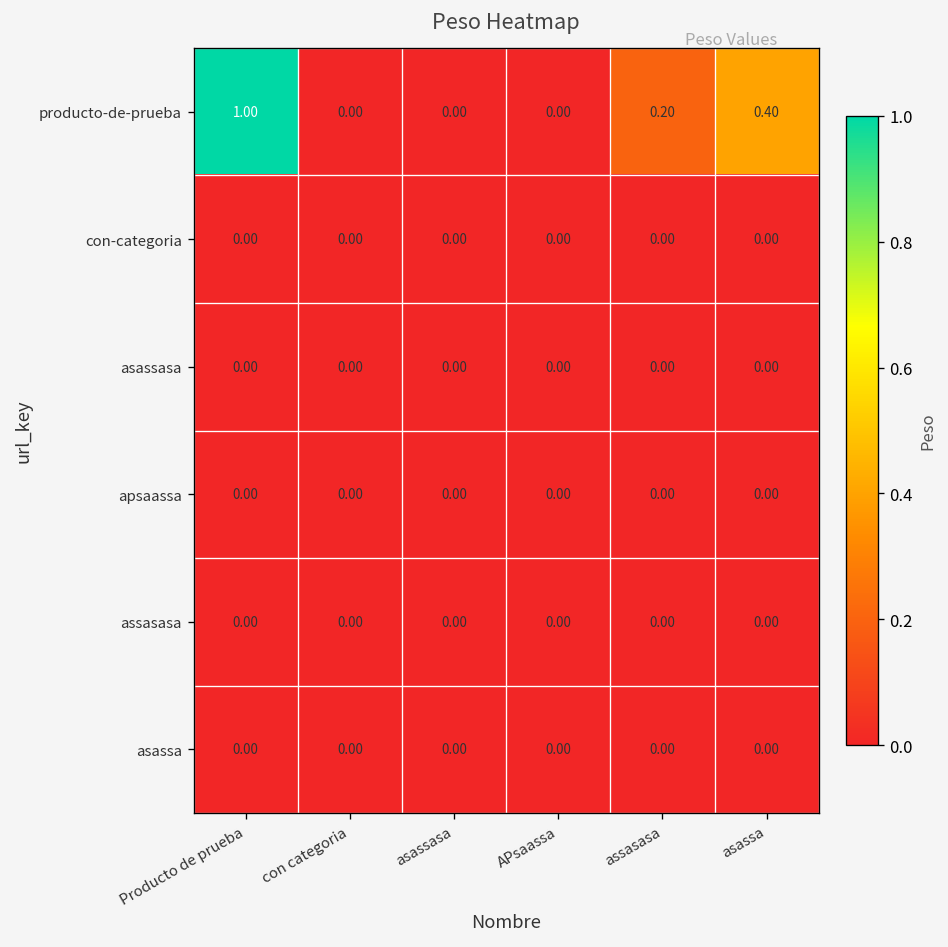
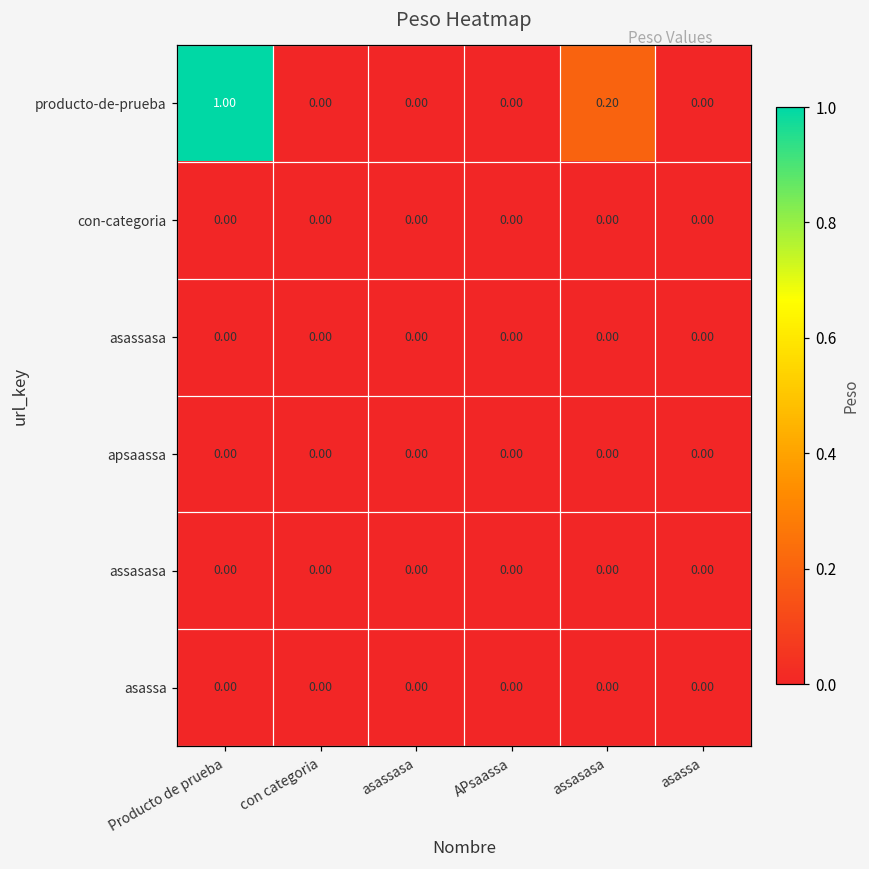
  {
    "producto-de-prueba": {
      "Producto de prueba": 1.00,
      "con categoria": 0.00,
      "asassasa": 0.00,
      "APsaassa": 0.00,
      "assasasa": 0.20,
-     "asassa": 0.40
+     "asassa": 0.00
    },
    "con-categoria": {
      "Producto de prueba": 0.00,
      "con categoria": 0.00,
      "asassasa": 0.00,
      "APsaassa": 0.00,
      "assasasa": 0.00,
      "asassa": 0.00
    },
    "asassasa": {
      "Producto de prueba": 0.00,
      "con categoria": 0.00,
      "asassasa": 0.00,
      "APsaassa": 0.00,
      "assasasa": 0.00,
      "asassa": 0.00
    },
    "apsaassa": {
      "Producto de prueba": 0.00,
      "con categoria": 0.00,
      "asassasa": 0.00,
      "APsaassa": 0.00,
      "assasasa": 0.00,
      "asassa": 0.00
    },
    "assasasa": {
      "Producto de prueba": 0.00,
      "con categoria": 0.00,
      "asassasa": 0.00,
      "APsaassa": 0.00,
      "assasasa": 0.00,
      "asassa": 0.00
    },
    "asassa": {
      "Producto de prueba": 0.00,
      "con categoria": 0.00,
      "asassasa": 0.00,
      "APsaassa": 0.00,
      "assasasa": 0.00,
      "asassa": 0.00
    }
  }
